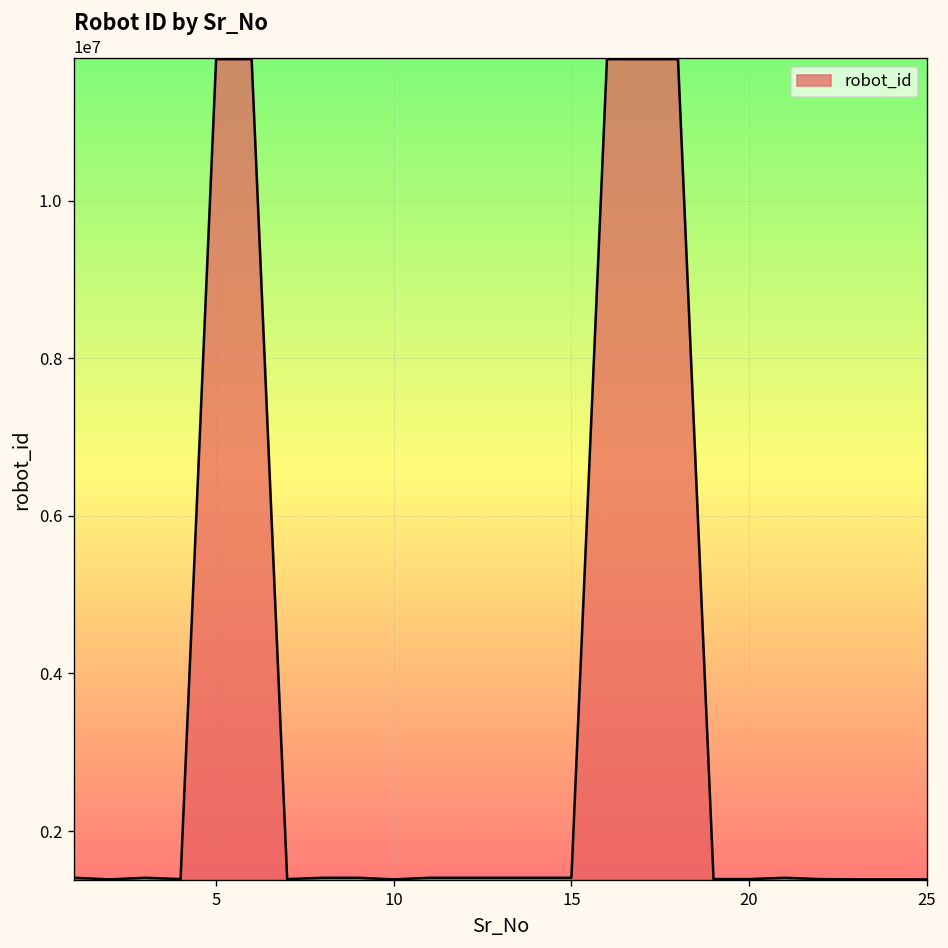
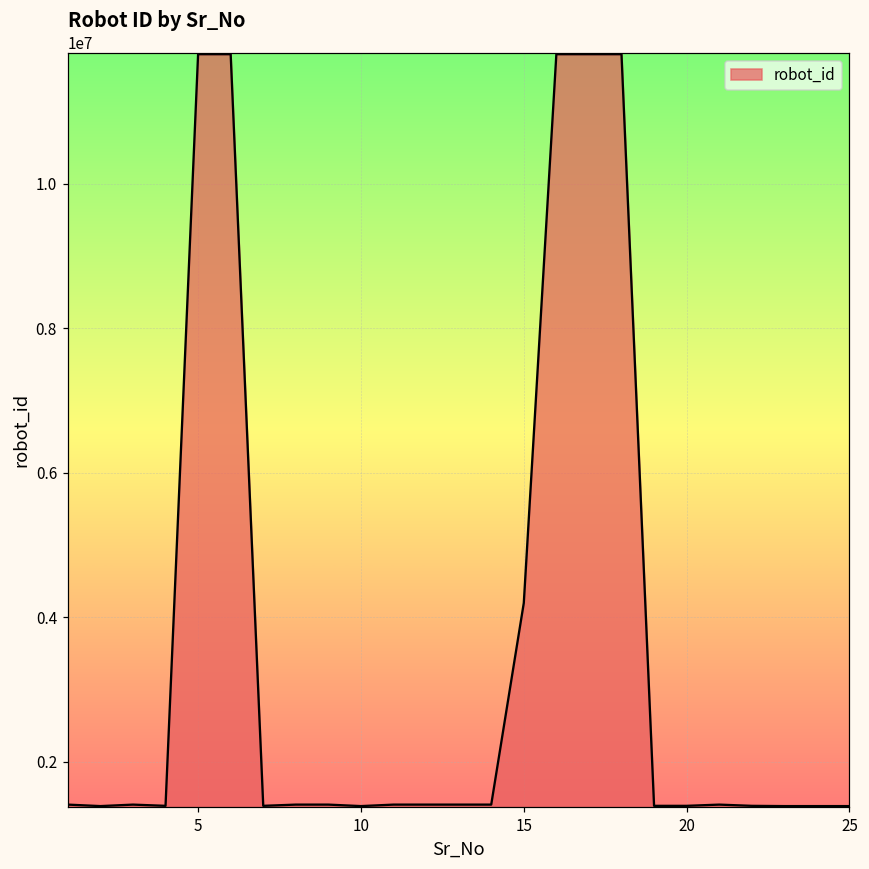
  {
    "5": 11800000,
    "10": 1400000,
-   "15": 1400000,
+   "15": 4200000,
    "20": 1400000,
    "25": 1400000
  }
